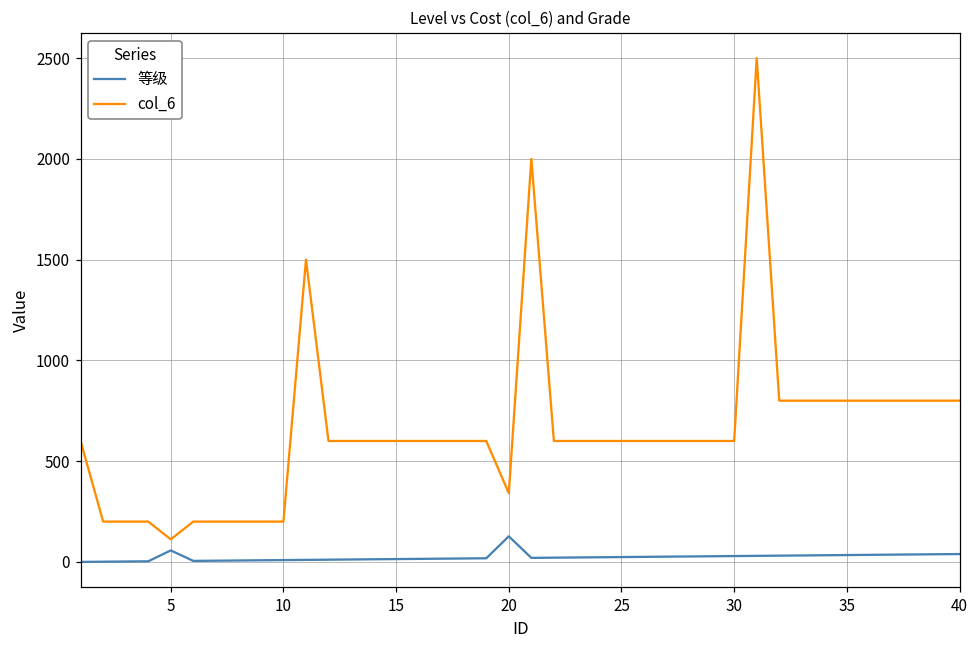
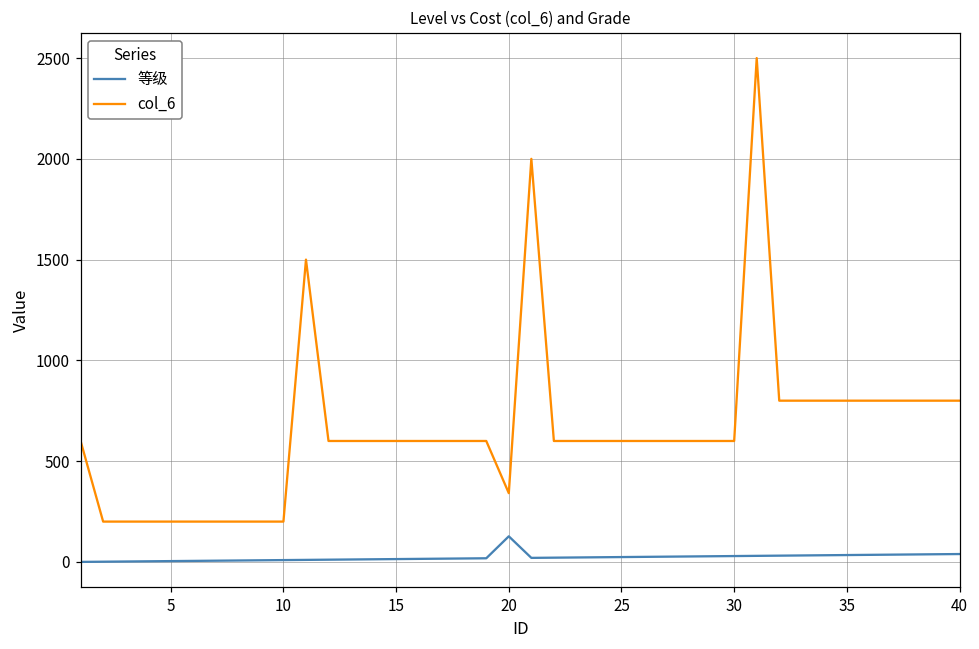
  {
    "等级": {
-     "5": 60,
+     "5": 0,
      "10": 10,
      "15": 10,
      "20": 130,
      "25": 20,
      "30": 30,
      "35": 30,
      "40": 40
    },
    "col_6": {
-     "5": 110,
+     "5": 200,
      "10": 200,
      "15": 600,
      "20": 340,
      "25": 600,
      "30": 600,
      "35": 800,
      "40": 800
    }
  }
